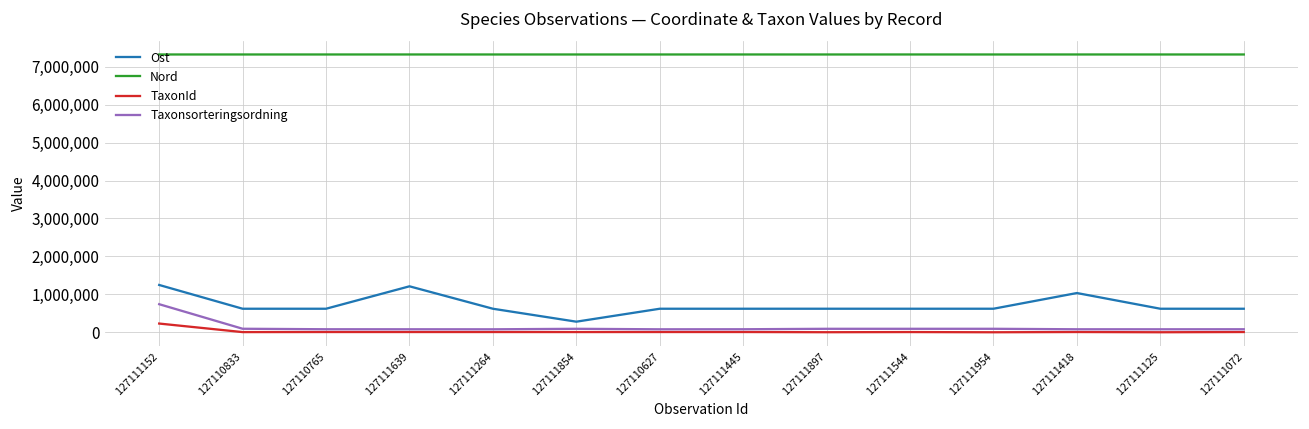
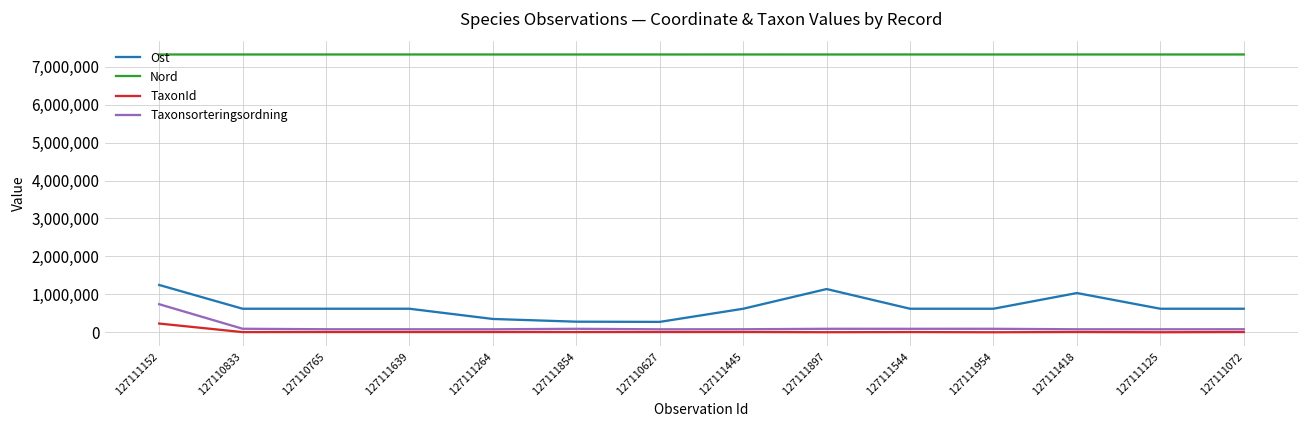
  {
    "Ost": {
      "127111152": "1,200,000",
      "127110833": "600,000",
      "127110765": "600,000",
-     "127111639": "1,200,000",
-     "127111264": "600,000",
+     "127111639": "600,000",
+     "127111264": "400,000",
      "127111854": "300,000",
-     "127110627": "600,000",
+     "127110627": "300,000",
      "127111445": "600,000",
-     "127111897": "600,000",
+     "127111897": "1,100,000",
      "127111544": "600,000",
      "127111954": "600,000",
      "127111418": "1,000,000",
      "127111125": "600,000",
      "127111072": "600,000"
    },
    "Nord": {
      "127111152": "7,300,000",
      "127110833": "7,300,000",
      "127110765": "7,300,000",
      "127111639": "7,300,000",
      "127111264": "7,300,000",
      "127111854": "7,300,000",
      "127110627": "7,300,000",
      "127111445": "7,300,000",
      "127111897": "7,300,000",
      "127111544": "7,300,000",
      "127111954": "7,300,000",
      "127111418": "7,300,000",
      "127111125": "7,300,000",
      "127111072": "7,300,000"
    },
    "TaxonId": {
      "127111152": "200,000",
      "127110833": "0",
      "127111854": "0",
      "127111897": "0",
      "127111544": "0",
      "127111954": "0",
      "127111125": "0"
    },
    "Taxonsorteringsordning": {
      "127111152": "700,000",
      "127110833": "100,000",
      "127111854": "100,000",
      "127111897": "100,000",
      "127111544": "100,000",
      "127111954": "100,000",
      "127111125": "100,000"
    }
  }
